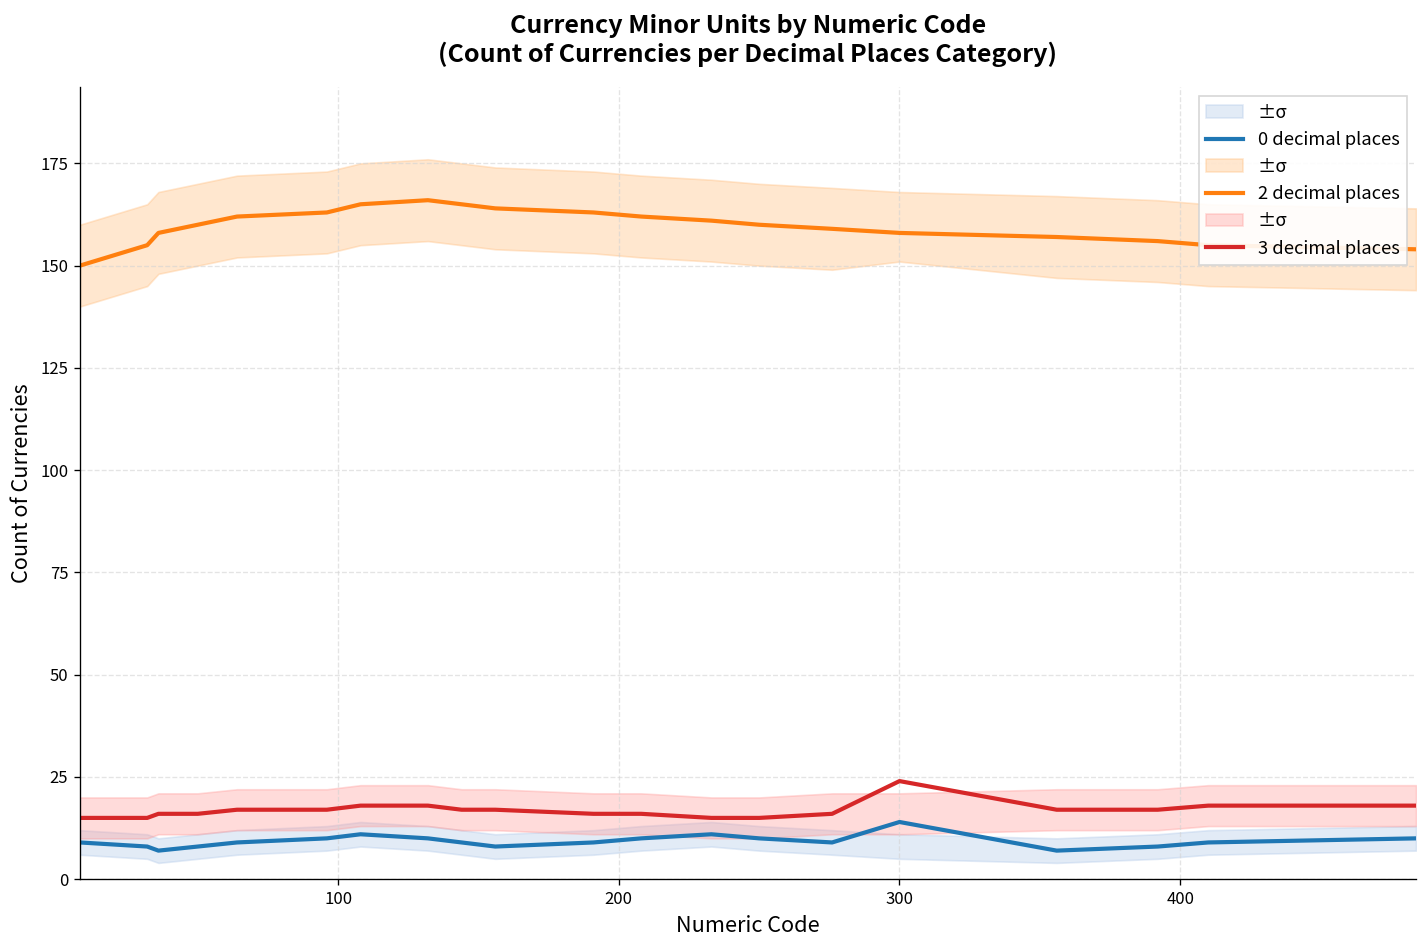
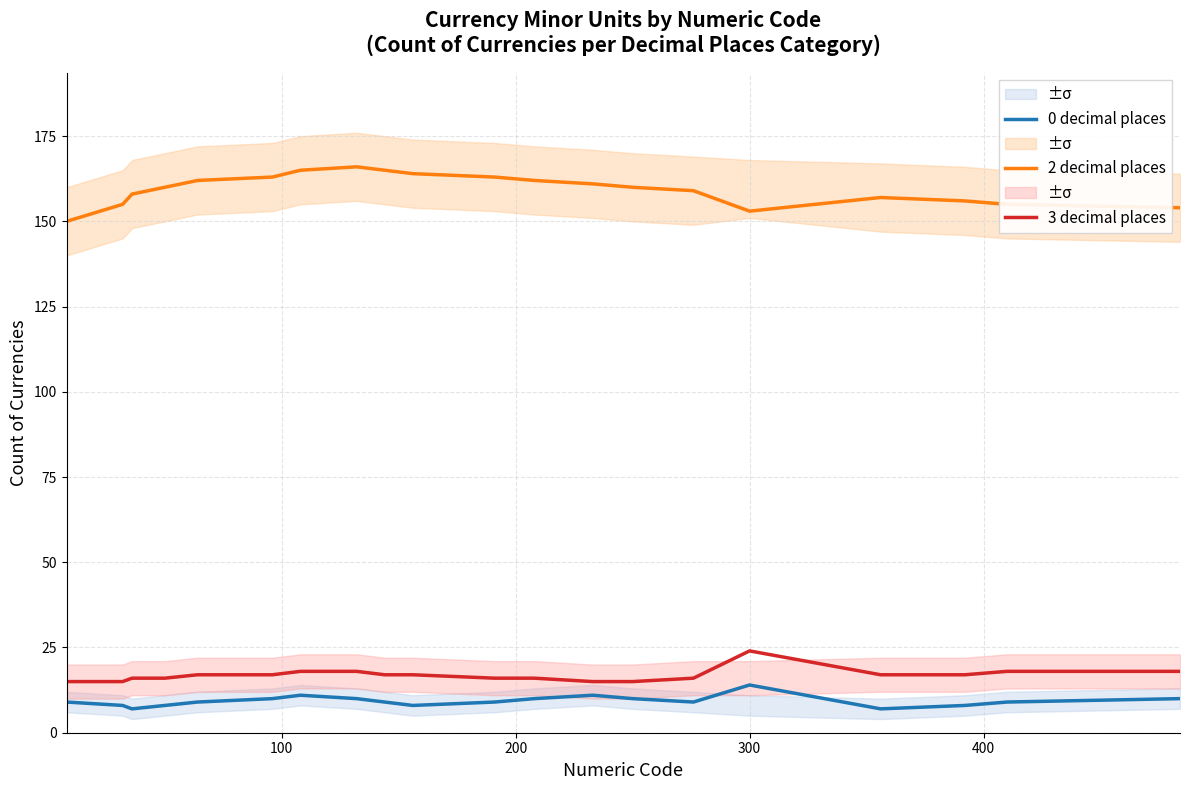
  {
    "0 decimal places": {
      "300": 14
    },
    "2 decimal places": {
-     "300": 158
+     "300": 153
    },
    "3 decimal places": {
      "300": 24
    }
  }
